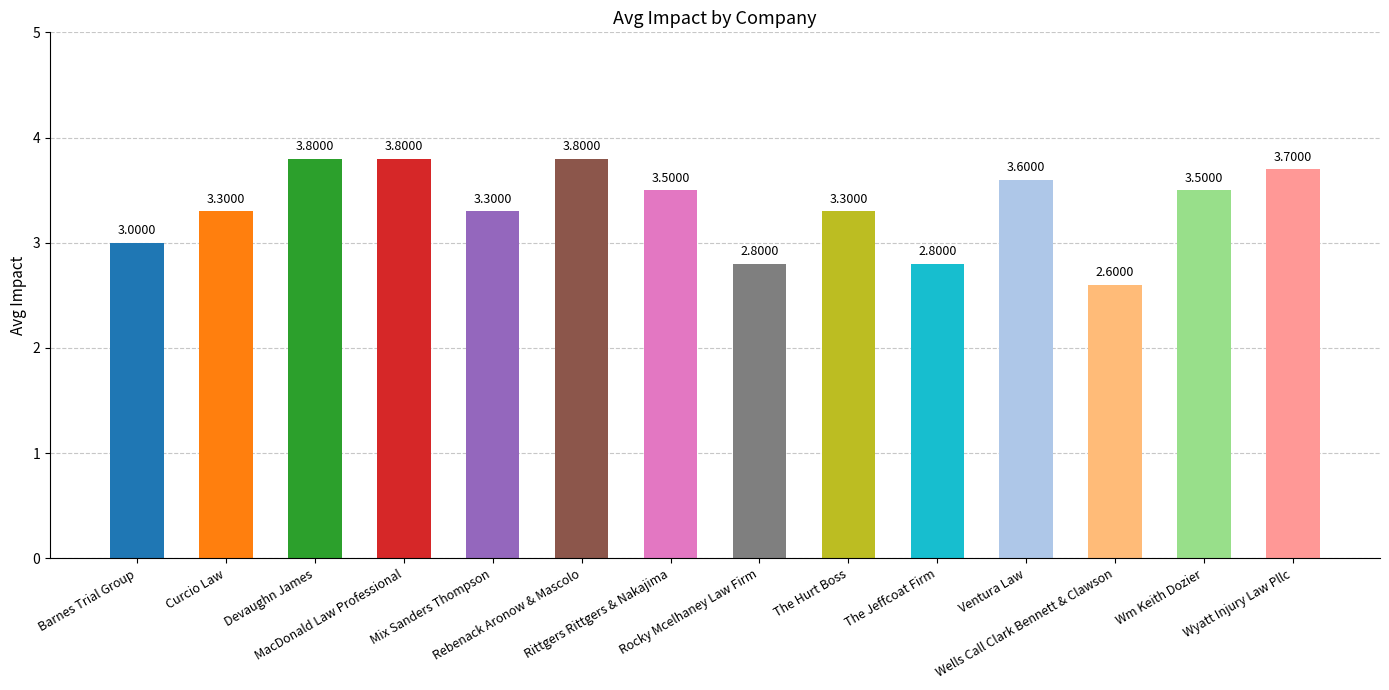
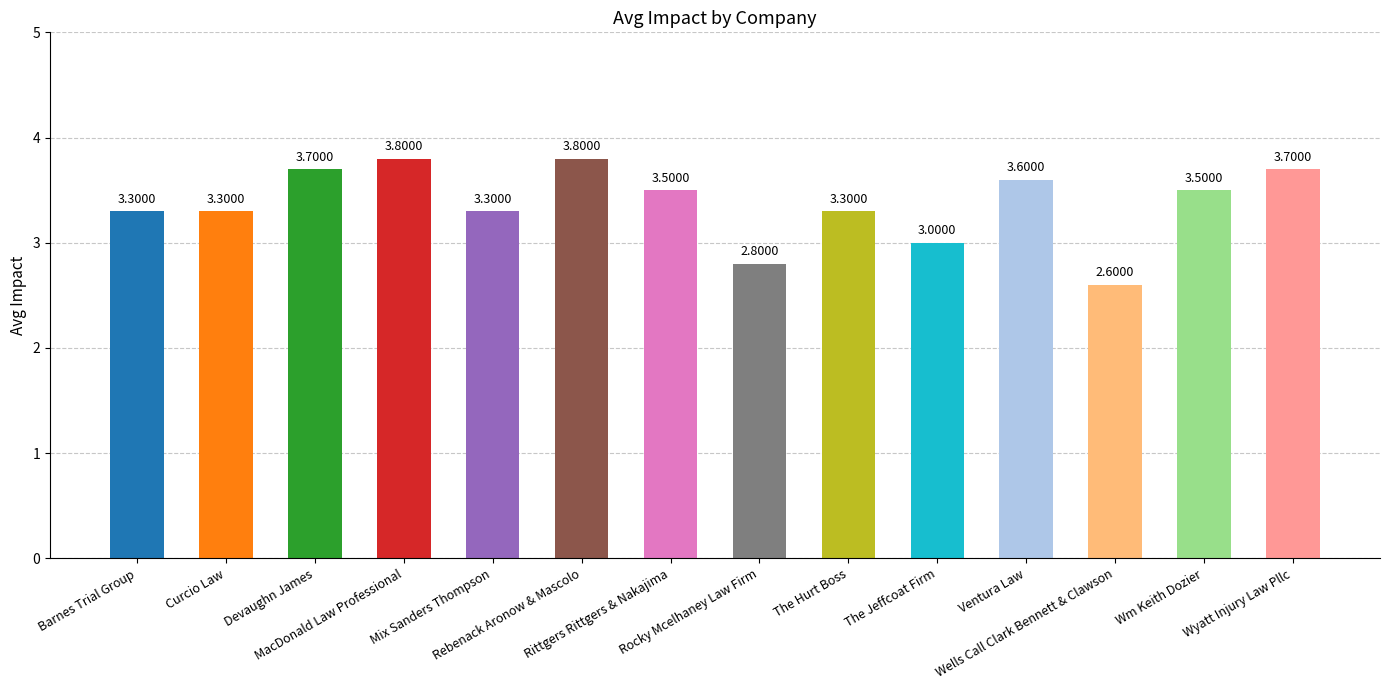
  {
-   "Barnes Trial Group": 3.0000,
+   "Barnes Trial Group": 3.3000,
    "Curcio Law": 3.3000,
-   "Devaughn James": 3.8000,
+   "Devaughn James": 3.7000,
    "MacDonald Law Professional": 3.8000,
    "Mix Sanders Thompson": 3.3000,
    "Rebenack Aronow & Mascolo": 3.8000,
    "Rittgers Rittgers & Nakajima": 3.5000,
    "Rocky Mcelhaney Law Firm": 2.8000,
    "The Hurt Boss": 3.3000,
-   "The Jeffcoat Firm": 2.8000,
+   "The Jeffcoat Firm": 3.0000,
    "Ventura Law": 3.6000,
    "Wells Call Clark Bennett & Clawson": 2.6000,
    "Wm Keith Dozier": 3.5000,
    "Wyatt Injury Law Pllc": 3.7000
  }
